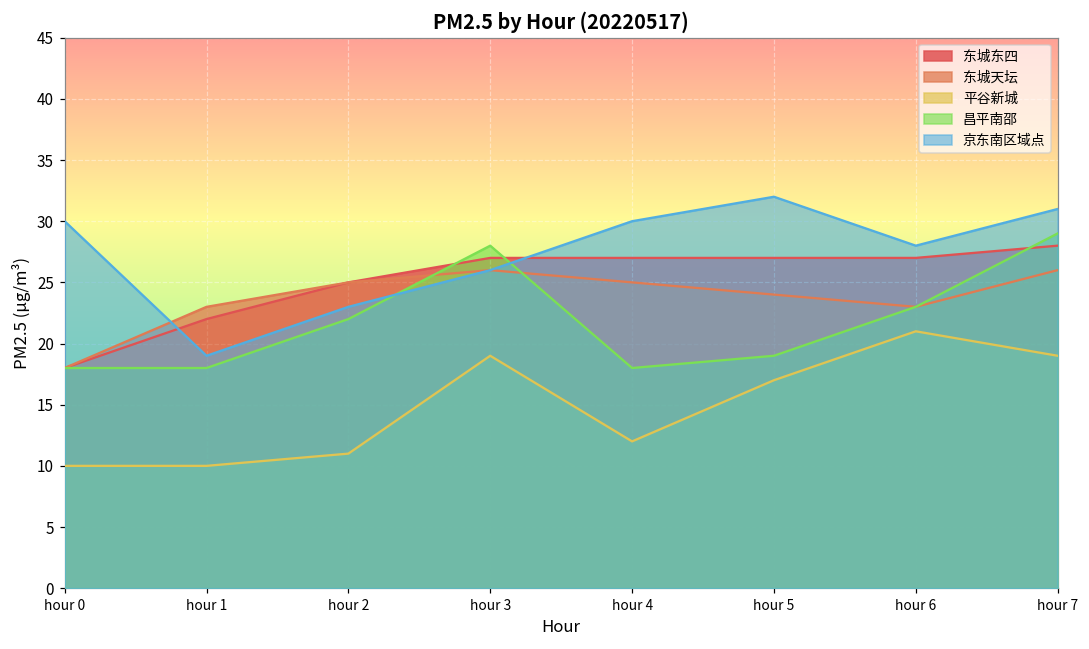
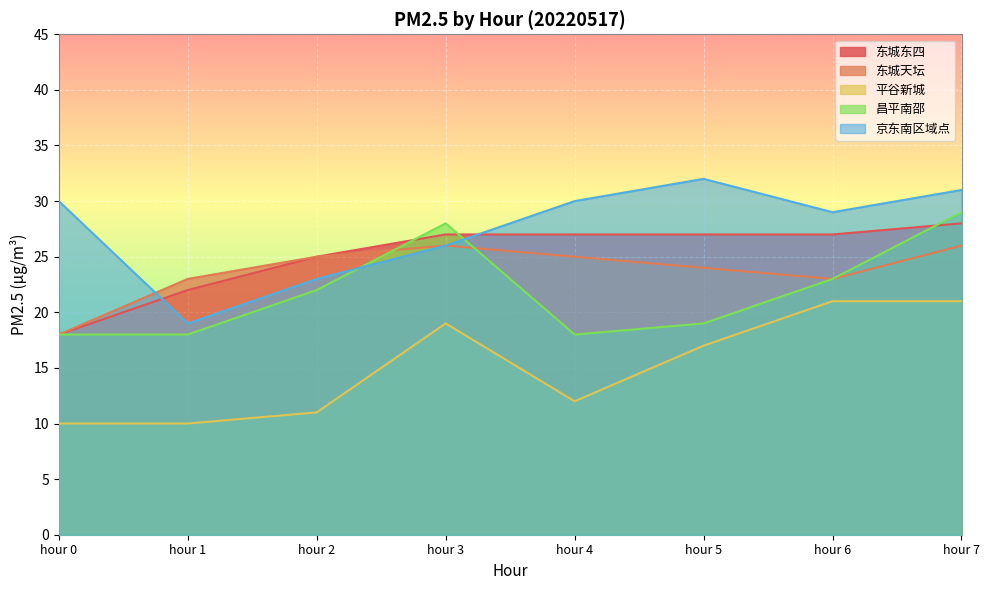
  {
    "平谷新城": {
      "hour 0": 10,
      "hour 1": 10,
      "hour 2": 11,
      "hour 3": 19,
      "hour 4": 12,
      "hour 5": 17,
      "hour 6": 21,
-     "hour 7": 19
+     "hour 7": 21
    },
    "昌平南邵": {
      "hour 1": 18,
      "hour 2": 22,
      "hour 3": 28,
      "hour 4": 18,
      "hour 5": 19,
      "hour 7": 29
    },
    "京东南区域点": {
      "hour 0": 30,
      "hour 1": 19,
      "hour 2": 23,
      "hour 4": 30,
      "hour 5": 32,
-     "hour 6": 28,
+     "hour 6": 29,
      "hour 7": 31
    }
  }
